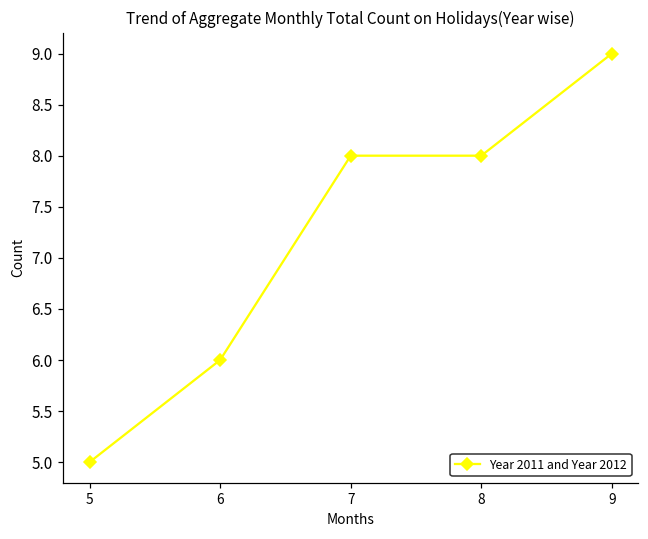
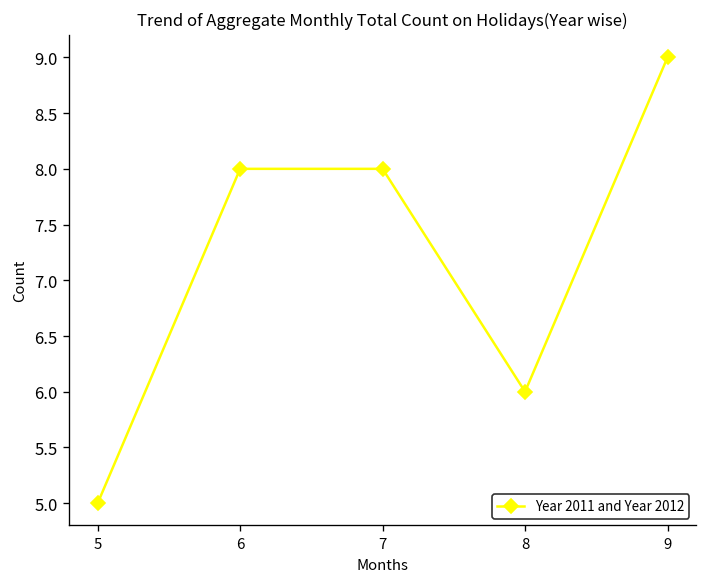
  {
    "5": 5,
-   "6": 6,
+   "6": 8,
    "7": 8,
-   "8": 8,
+   "8": 6,
    "9": 9
  }
